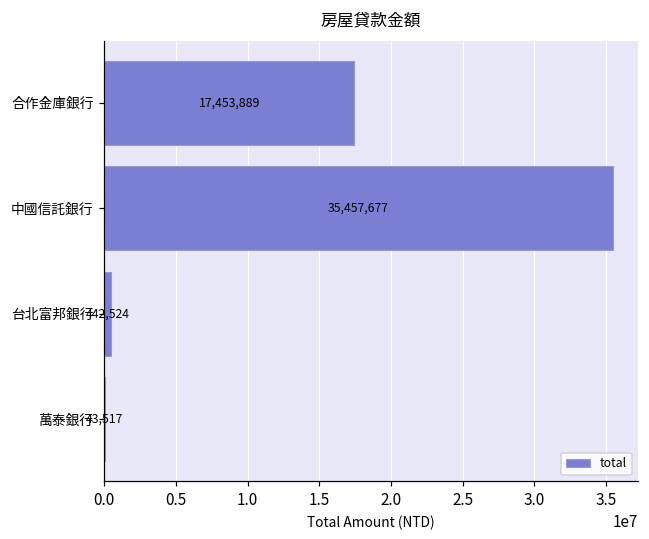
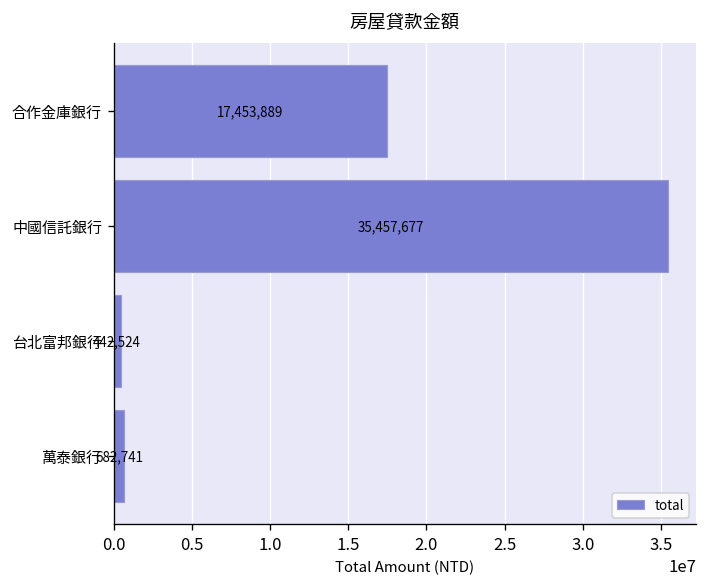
  {
    "合作金庫銀行": "17,453,889",
    "中國信託銀行": "35,457,677",
    "台北富邦銀行": "442,524",
-   "萬泰銀行": "43,517"
+   "萬泰銀行": "682,741"
  }
